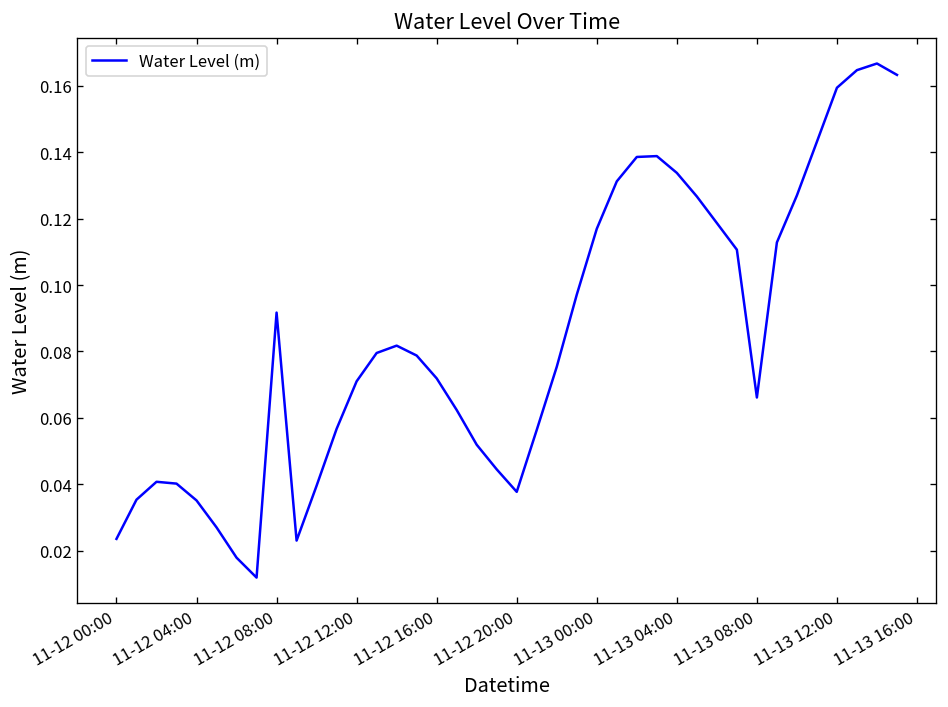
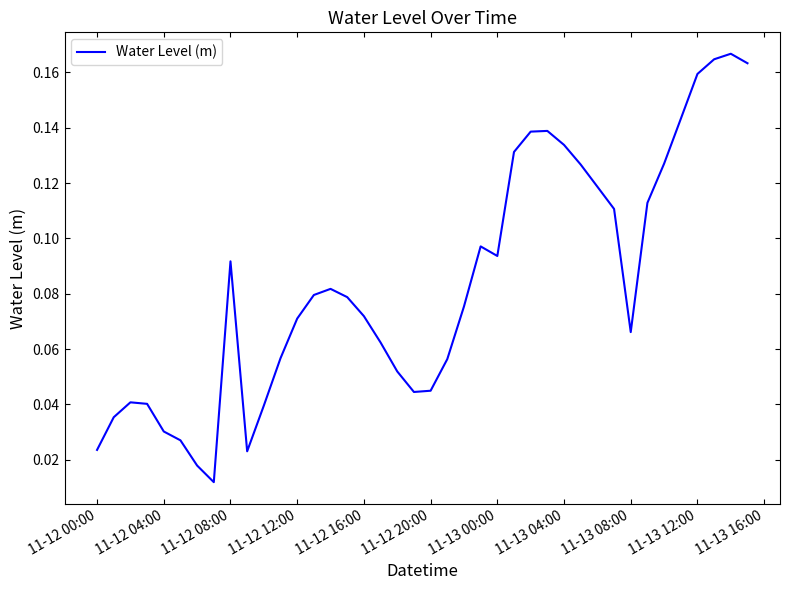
  {
    "11-12 00:00": 0.024,
-   "11-12 04:00": 0.035,
+   "11-12 04:00": 0.030,
    "11-12 08:00": 0.092,
    "11-12 12:00": 0.071,
    "11-12 16:00": 0.072,
-   "11-12 20:00": 0.038,
-   "11-13 00:00": 0.117,
+   "11-12 20:00": 0.045,
+   "11-13 00:00": 0.094,
    "11-13 04:00": 0.134,
    "11-13 08:00": 0.066,
    "11-13 12:00": 0.159
  }
